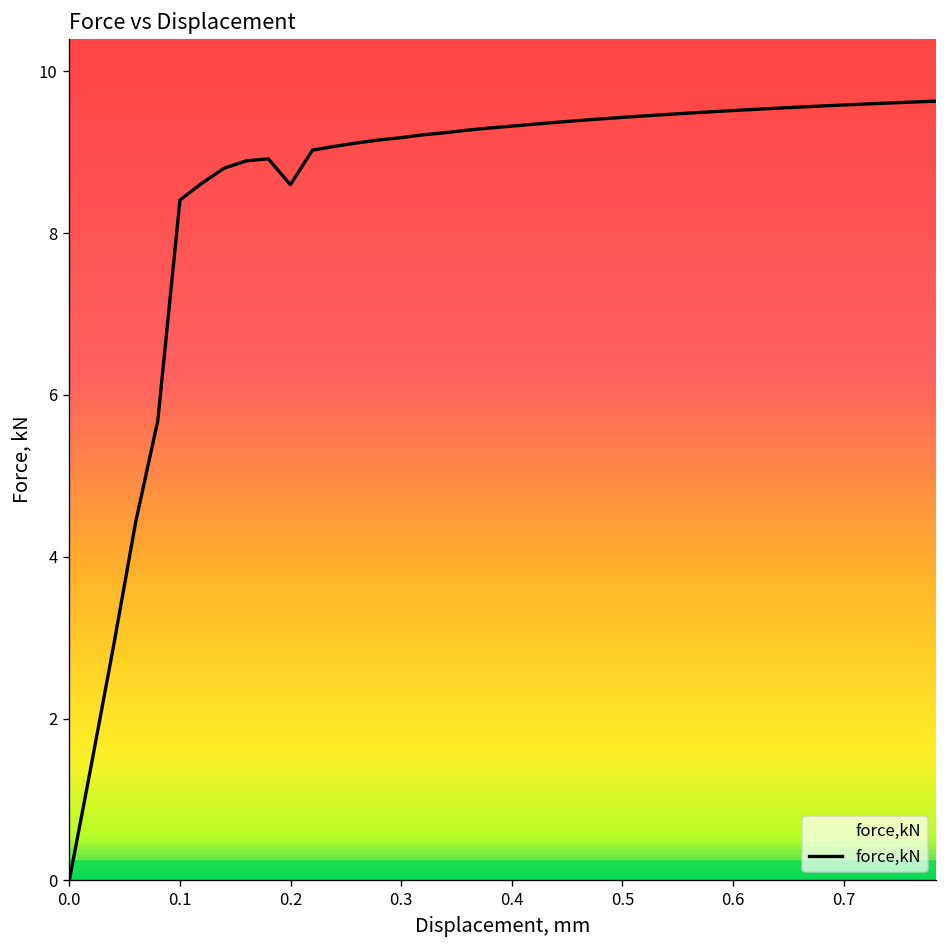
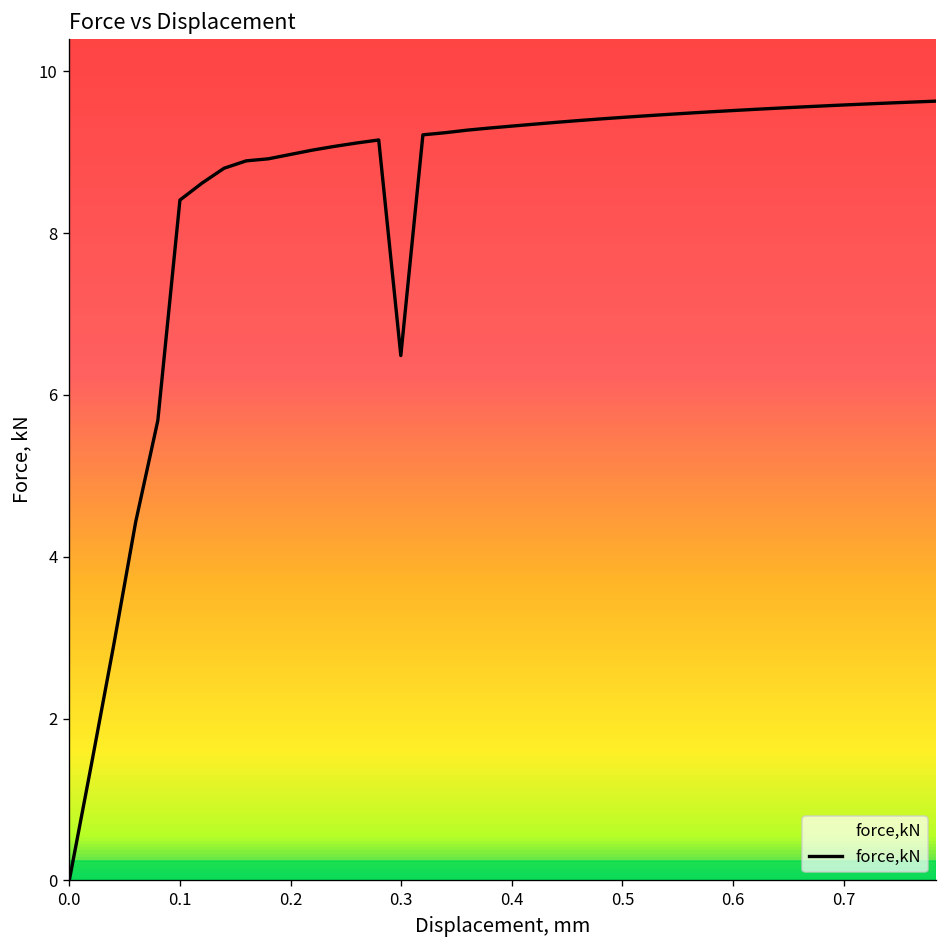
  {
    "0.1": 8.4,
-   "0.2": 8.6,
-   "0.3": 9.2,
+   "0.2": 9.0,
+   "0.3": 6.5,
    "0.5": 9.4
  }
